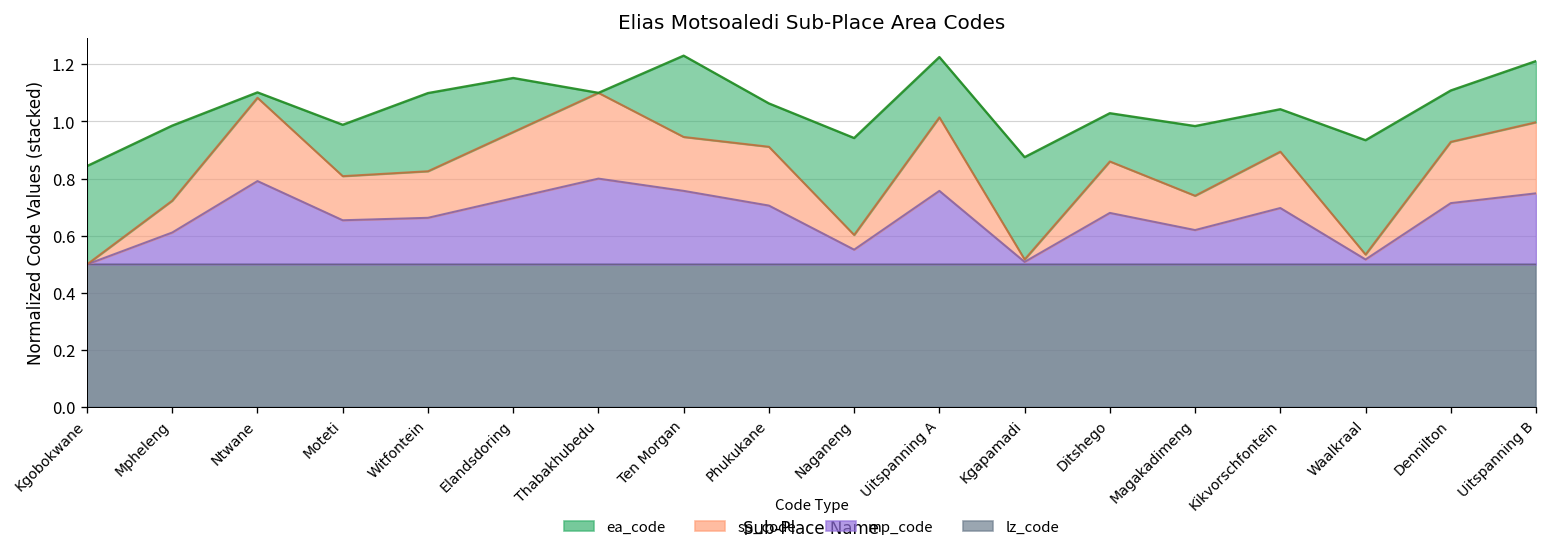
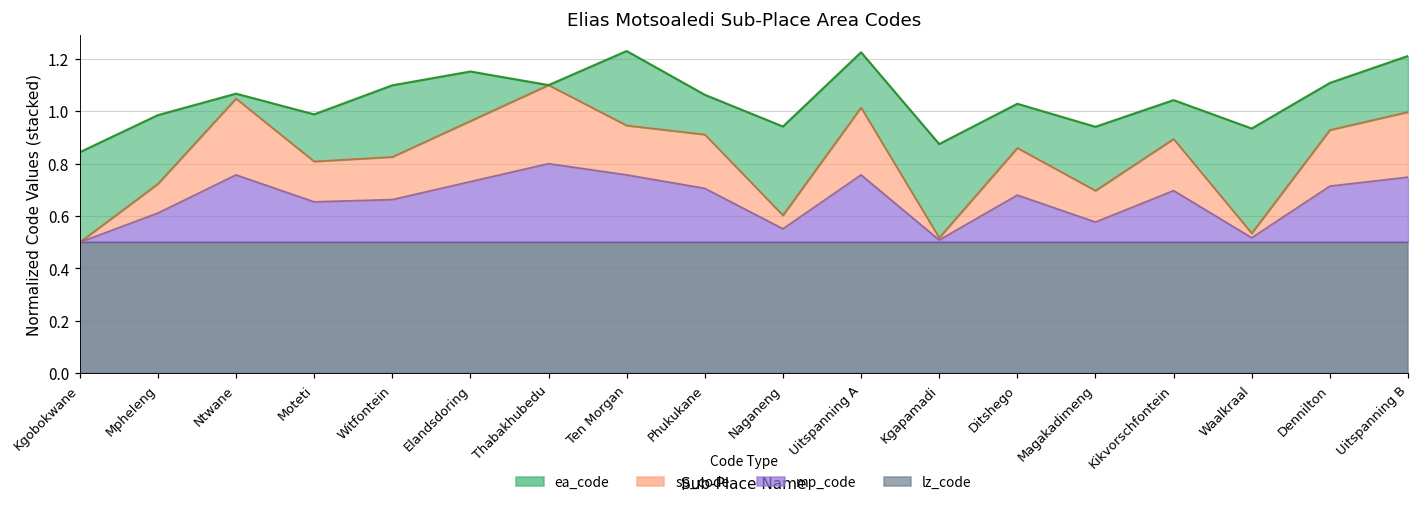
  {
    "lz_code": {
      "Mpheleng": 0.50,
      "Ntwane": 0.50,
      "Moteti": 0.50,
      "Witfontein": 0.50,
      "Elandsdoring": 0.50,
      "Thabakhubedu": 0.50,
      "Ten Morgan": 0.50,
      "Phukukane": 0.50,
      "Naganeng": 0.50,
      "Uitspanning A": 0.50,
      "Ditshego": 0.50,
      "Magakadimeng": 0.50,
      "Kikvorschfontein": 0.50,
      "Waalkraal": 0.50,
      "Dennilton": 0.50,
      "Uitspanning B": 0.50
    },
    "mp_code": {
      "Mpheleng": 0.61,
-     "Ntwane": 0.79,
+     "Ntwane": 0.76,
      "Moteti": 0.65,
      "Witfontein": 0.66,
      "Elandsdoring": 0.73,
      "Thabakhubedu": 0.80,
      "Ten Morgan": 0.76,
      "Phukukane": 0.71,
      "Naganeng": 0.55,
      "Uitspanning A": 0.76,
      "Ditshego": 0.68,
-     "Magakadimeng": 0.62,
+     "Magakadimeng": 0.58,
      "Kikvorschfontein": 0.70,
      "Waalkraal": 0.52,
      "Dennilton": 0.71,
      "Uitspanning B": 0.75
    },
    "sp_code": {
      "Mpheleng": 0.72,
      "Ntwane": 0.29,
      "Moteti": 0.81,
      "Witfontein": 0.83,
      "Elandsdoring": 0.96,
      "Ten Morgan": 0.95,
      "Phukukane": 0.91,
      "Naganeng": 0.60,
      "Uitspanning A": 1.01,
      "Ditshego": 0.86,
      "Magakadimeng": 0.12,
      "Kikvorschfontein": 0.89,
      "Waalkraal": 0.53,
      "Dennilton": 0.93,
      "Uitspanning B": 1.00
    },
    "ea_code": {
      "Kgobokwane": 0.84,
      "Mpheleng": 0.99,
      "Ntwane": 0.02,
      "Moteti": 0.99,
      "Witfontein": 1.10,
      "Elandsdoring": 1.15,
      "Ten Morgan": 1.23,
      "Phukukane": 1.06,
      "Naganeng": 0.94,
      "Uitspanning A": 1.23,
      "Kgapamadi": 0.87,
      "Ditshego": 1.03,
      "Magakadimeng": 0.24,
      "Kikvorschfontein": 1.04,
      "Waalkraal": 0.93,
      "Dennilton": 1.11,
      "Uitspanning B": 1.21
    }
  }
